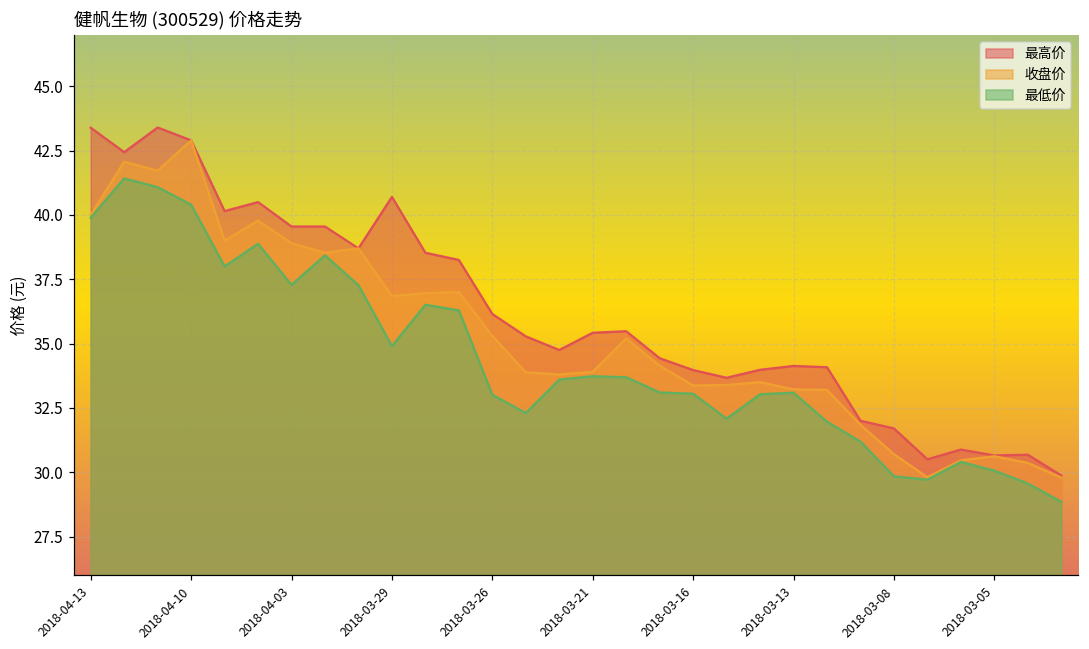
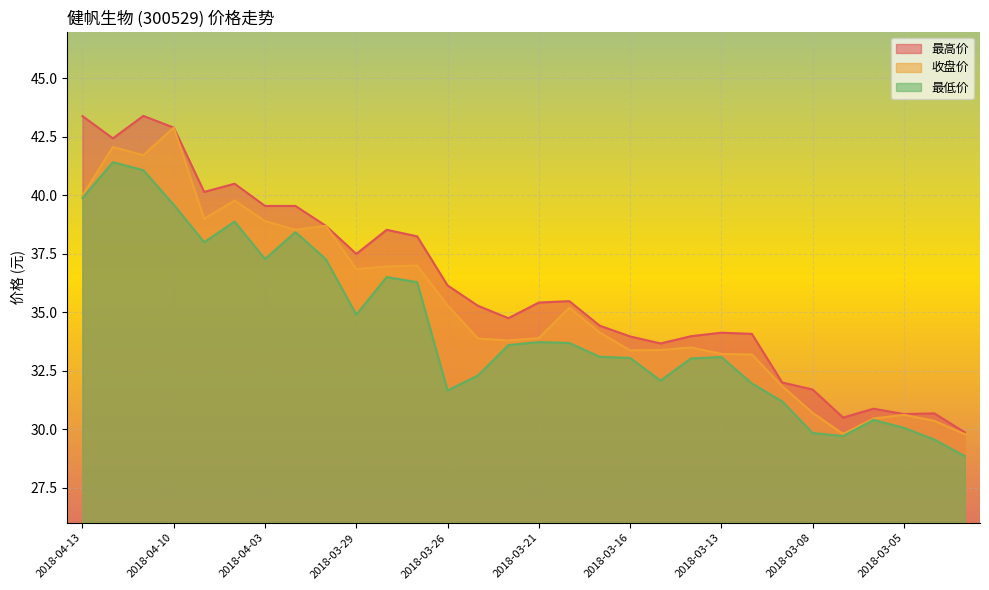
  {
    "最高价": {
      "2018-04-13": 43.4,
      "2018-04-03": 39.6,
-     "2018-03-29": 40.7,
+     "2018-03-29": 37.5,
      "2018-03-26": 36.2,
      "2018-03-21": 35.4,
      "2018-03-16": 34.0,
      "2018-03-13": 34.1,
      "2018-03-08": 31.7
    },
    "收盘价": {
      "2018-04-13": 40.0,
      "2018-04-03": 38.9,
      "2018-03-29": 36.9,
      "2018-03-26": 35.3,
      "2018-03-21": 33.9,
      "2018-03-16": 33.4,
      "2018-03-13": 33.2,
      "2018-03-08": 30.7
    },
    "最低价": {
      "2018-04-13": 39.9,
-     "2018-04-10": 40.4,
+     "2018-04-10": 39.6,
      "2018-04-03": 37.3,
      "2018-03-29": 34.9,
-     "2018-03-26": 33.0,
+     "2018-03-26": 31.7,
      "2018-03-21": 33.7,
      "2018-03-16": 33.1,
      "2018-03-13": 33.1,
      "2018-03-08": 29.8,
      "2018-03-05": 30.1
    }
  }
